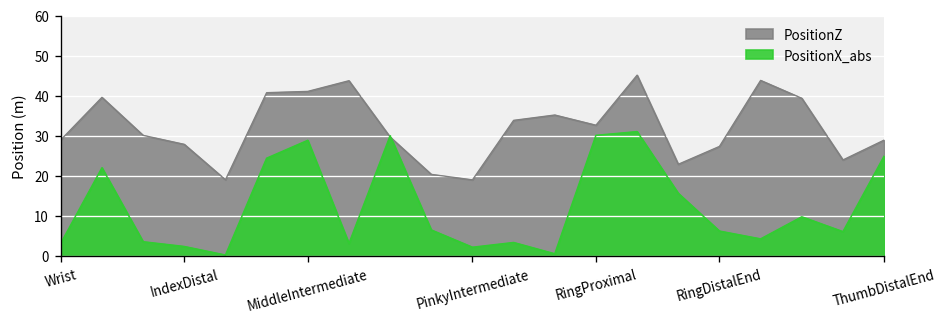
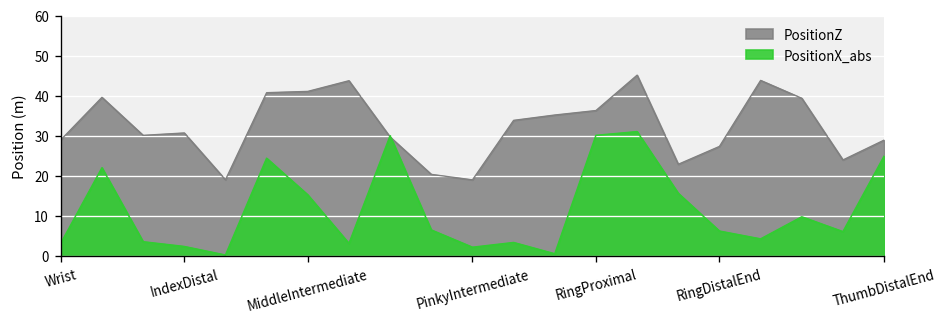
  {
    "PositionZ": {
      "Wrist": 29,
-     "IndexDistal": 28,
+     "IndexDistal": 31,
      "MiddleIntermediate": 41,
      "PinkyIntermediate": 19,
-     "RingProximal": 33,
+     "RingProximal": 36,
      "RingDistalEnd": 27,
      "ThumbDistalEnd": 29
    },
    "PositionX_abs": {
      "Wrist": 3,
      "IndexDistal": 2,
-     "MiddleIntermediate": 29,
+     "MiddleIntermediate": 15,
      "PinkyIntermediate": 2,
      "RingProximal": 30,
      "RingDistalEnd": 6,
      "ThumbDistalEnd": 25
    }
  }
